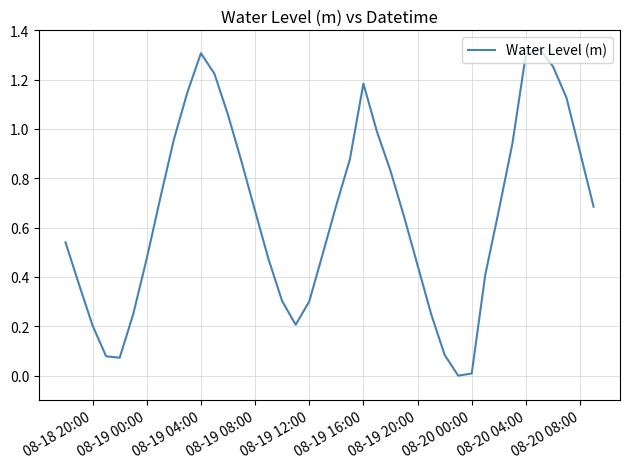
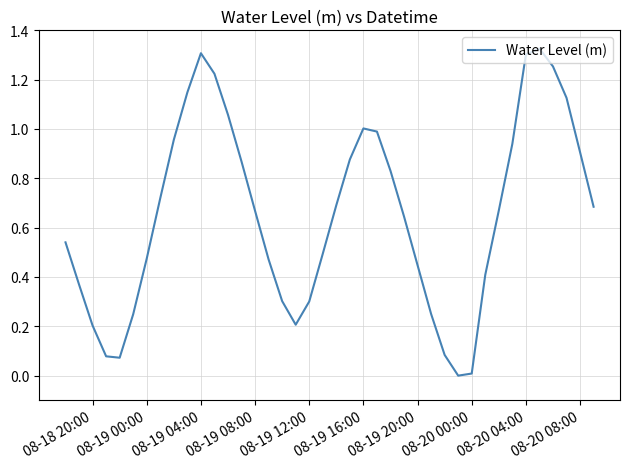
  {
    "08-18 20:00": 0.20,
    "08-19 00:00": 0.47,
    "08-19 04:00": 1.31,
    "08-19 08:00": 0.67,
    "08-19 12:00": 0.30,
-   "08-19 16:00": 1.18,
+   "08-19 16:00": 1.00,
    "08-19 20:00": 0.45,
    "08-20 00:00": 0.01,
    "08-20 08:00": 0.91
  }
